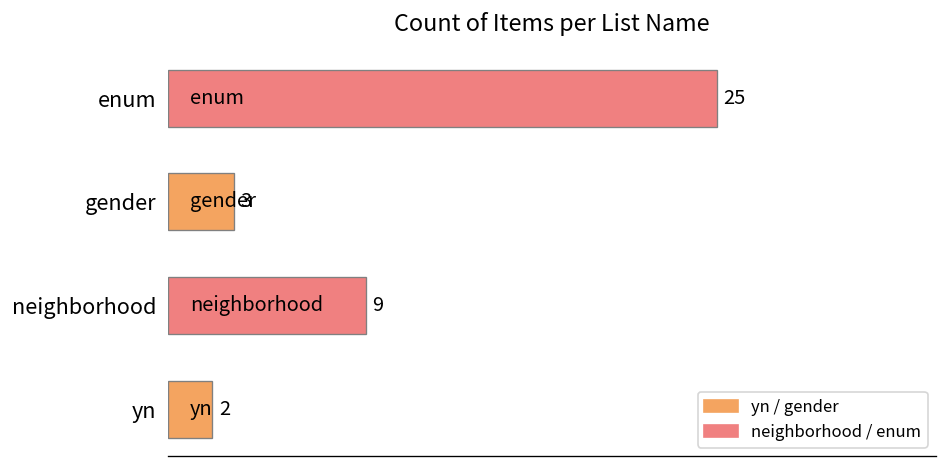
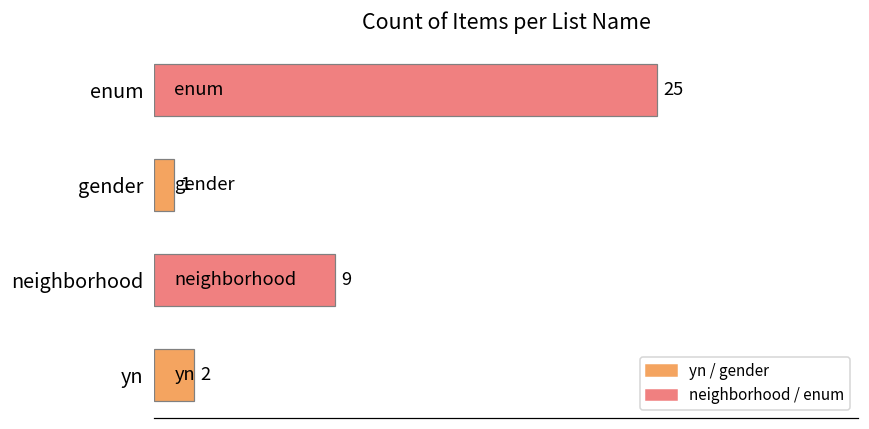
  {
    "enum": 25,
-   "gender": 3,
+   "gender": 1,
    "neighborhood": 9,
    "yn": 2
  }
